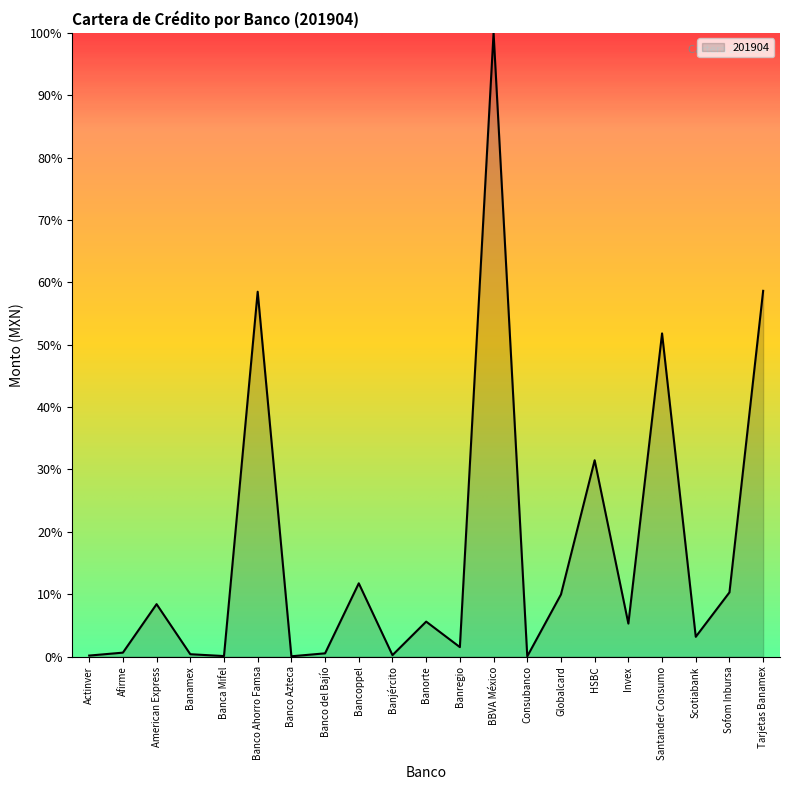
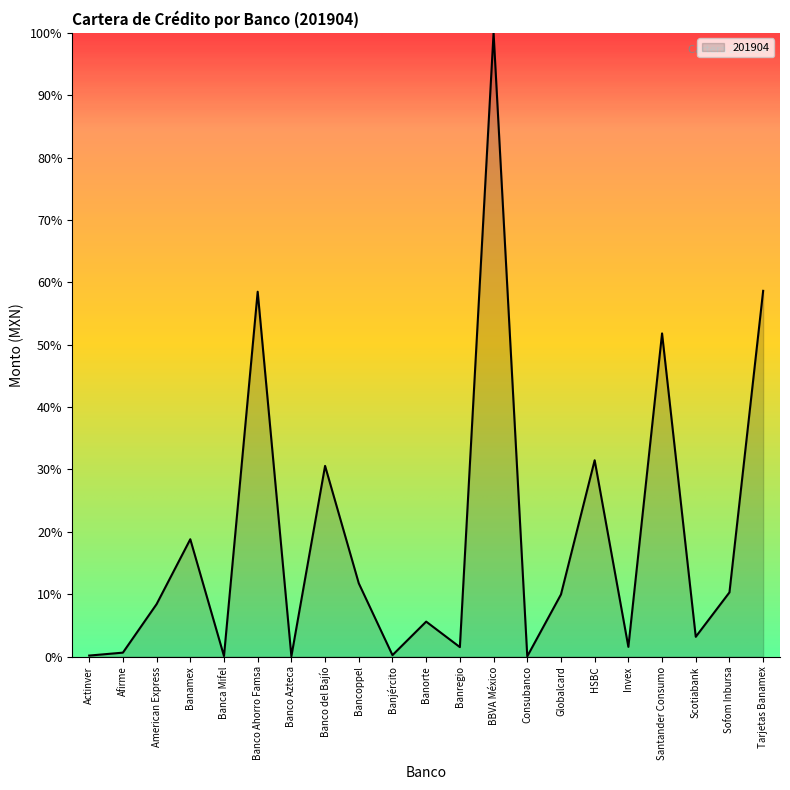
  {
    "Actinver": "0%",
    "Afirme": "1%",
    "American Express": "8%",
-   "Banamex": "0%",
+   "Banamex": "19%",
    "Banca Mifel": "0%",
    "Banco Ahorro Famsa": "58%",
    "Banco Azteca": "0%",
-   "Banco del Bajío": "1%",
+   "Banco del Bajío": "31%",
    "Bancoppel": "12%",
    "Banjército": "0%",
    "Banorte": "6%",
    "Banregio": "2%",
    "BBVA México": "100%",
    "Consubanco": "0%",
    "Globalcard": "10%",
    "HSBC": "31%",
-   "Invex": "5%",
+   "Invex": "2%",
    "Santander Consumo": "52%",
    "Scotiabank": "3%",
    "Sofom Inbursa": "10%",
    "Tarjetas Banamex": "59%"
  }
